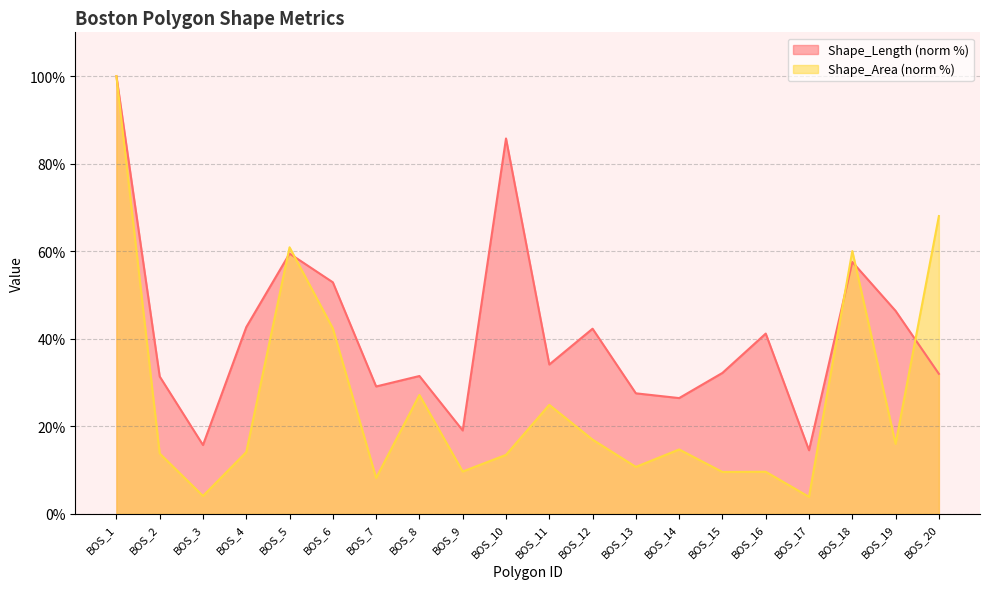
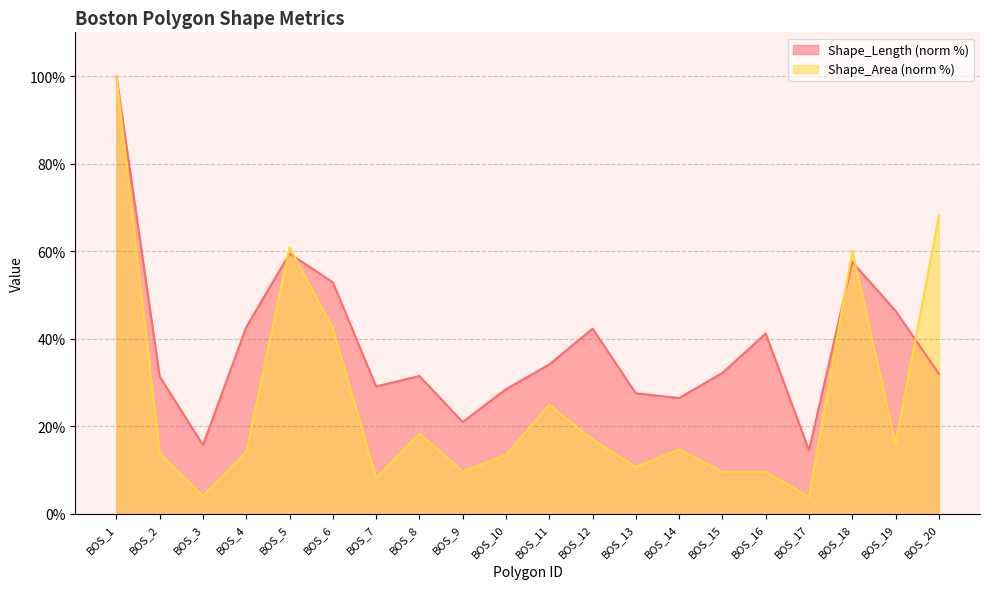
  {
    "Shape_Length (norm %)": {
      "BOS_2": "31%",
      "BOS_3": "16%",
      "BOS_4": "43%",
      "BOS_5": "59%",
      "BOS_6": "53%",
      "BOS_7": "29%",
      "BOS_8": "32%",
-     "BOS_9": "19%",
-     "BOS_10": "86%",
+     "BOS_9": "21%",
+     "BOS_10": "28%",
      "BOS_11": "34%",
      "BOS_12": "42%",
      "BOS_13": "28%",
      "BOS_14": "26%",
      "BOS_15": "32%",
      "BOS_16": "41%",
      "BOS_17": "15%",
      "BOS_18": "58%",
      "BOS_19": "46%",
      "BOS_20": "32%"
    },
    "Shape_Area (norm %)": {
      "BOS_2": "14%",
      "BOS_3": "4%",
      "BOS_4": "14%",
      "BOS_5": "61%",
      "BOS_6": "42%",
      "BOS_7": "8%",
-     "BOS_8": "27%",
+     "BOS_8": "18%",
      "BOS_9": "10%",
      "BOS_10": "13%",
      "BOS_11": "25%",
      "BOS_12": "17%",
      "BOS_13": "11%",
      "BOS_14": "15%",
      "BOS_15": "10%",
      "BOS_16": "10%",
      "BOS_17": "4%",
      "BOS_18": "60%",
      "BOS_19": "16%",
      "BOS_20": "68%"
    }
  }
